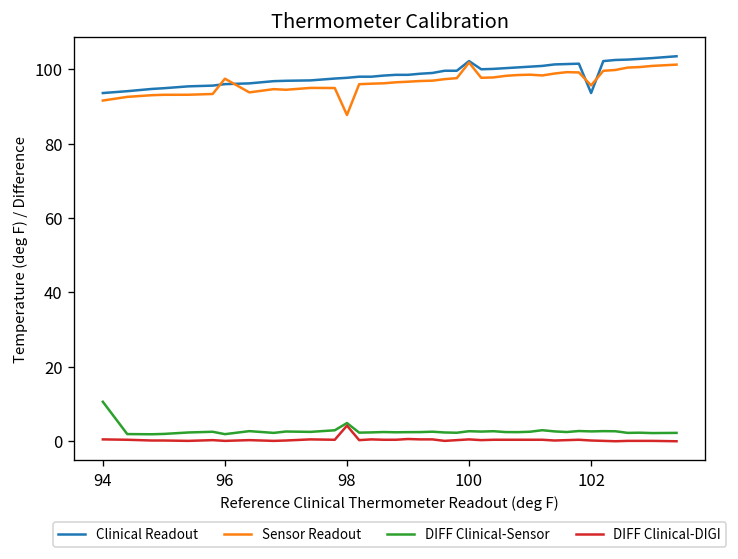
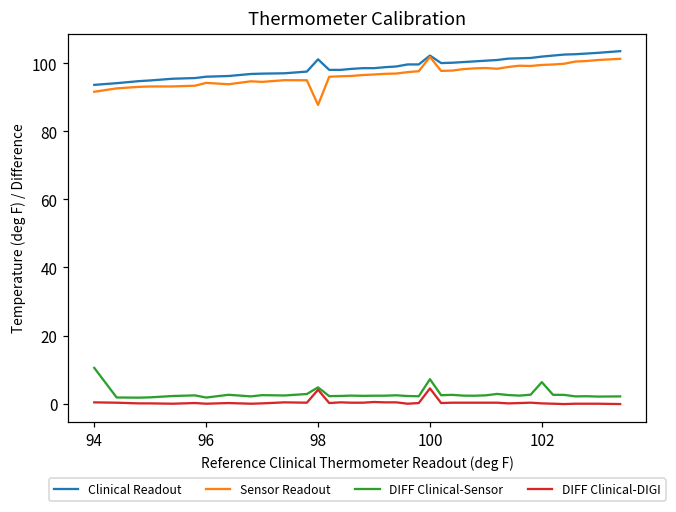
  {
    "Clinical Readout": {
      "94": 94,
      "96": 96,
-     "98": 98,
-     "102": 94
+     "98": 101,
+     "102": 102
    },
    "Sensor Readout": {
      "94": 92,
-     "96": 97,
+     "96": 94,
      "98": 88,
-     "102": 96
+     "102": 99
    },
    "DIFF Clinical-Sensor": {
      "94": 11,
      "96": 2,
-     "100": 3,
-     "102": 3
+     "100": 7,
+     "102": 6
    },
    "DIFF Clinical-DIGI": {
      "94": 0,
      "96": 0,
-     "100": 0,
+     "100": 5,
      "102": 0
    }
  }
